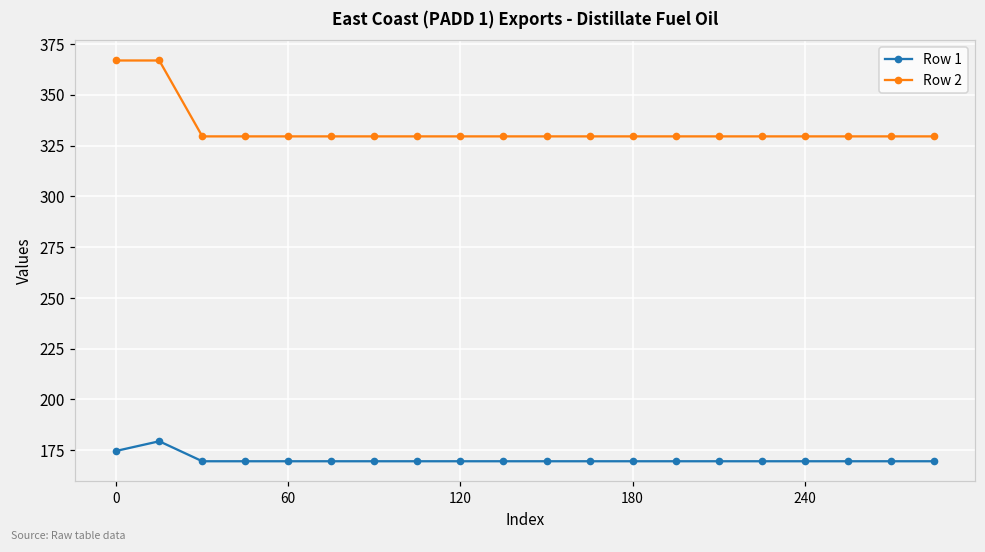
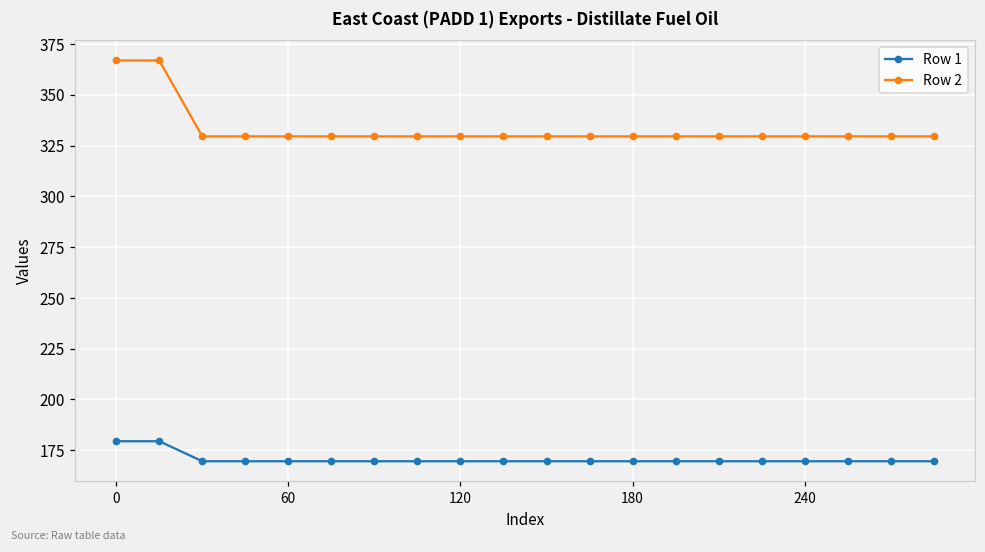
  {
    "Row 1": {
-     "0": 175,
+     "0": 179,
      "60": 170,
      "120": 170,
      "180": 170,
      "240": 170
    },
    "Row 2": {
      "0": 367,
      "60": 330,
      "120": 330,
      "180": 330,
      "240": 330
    }
  }
